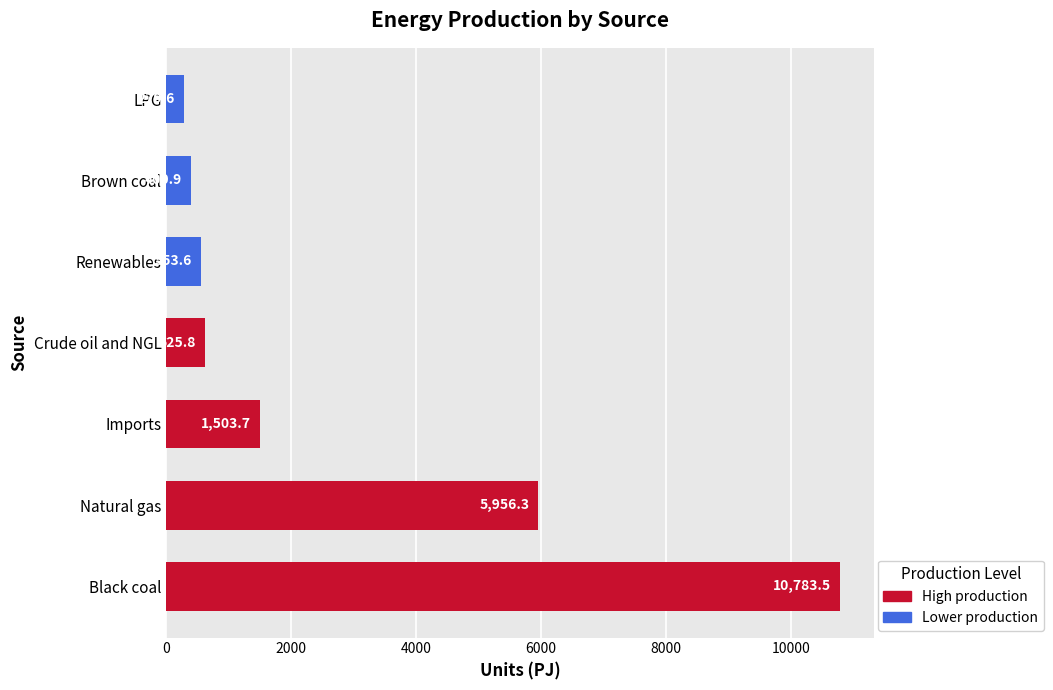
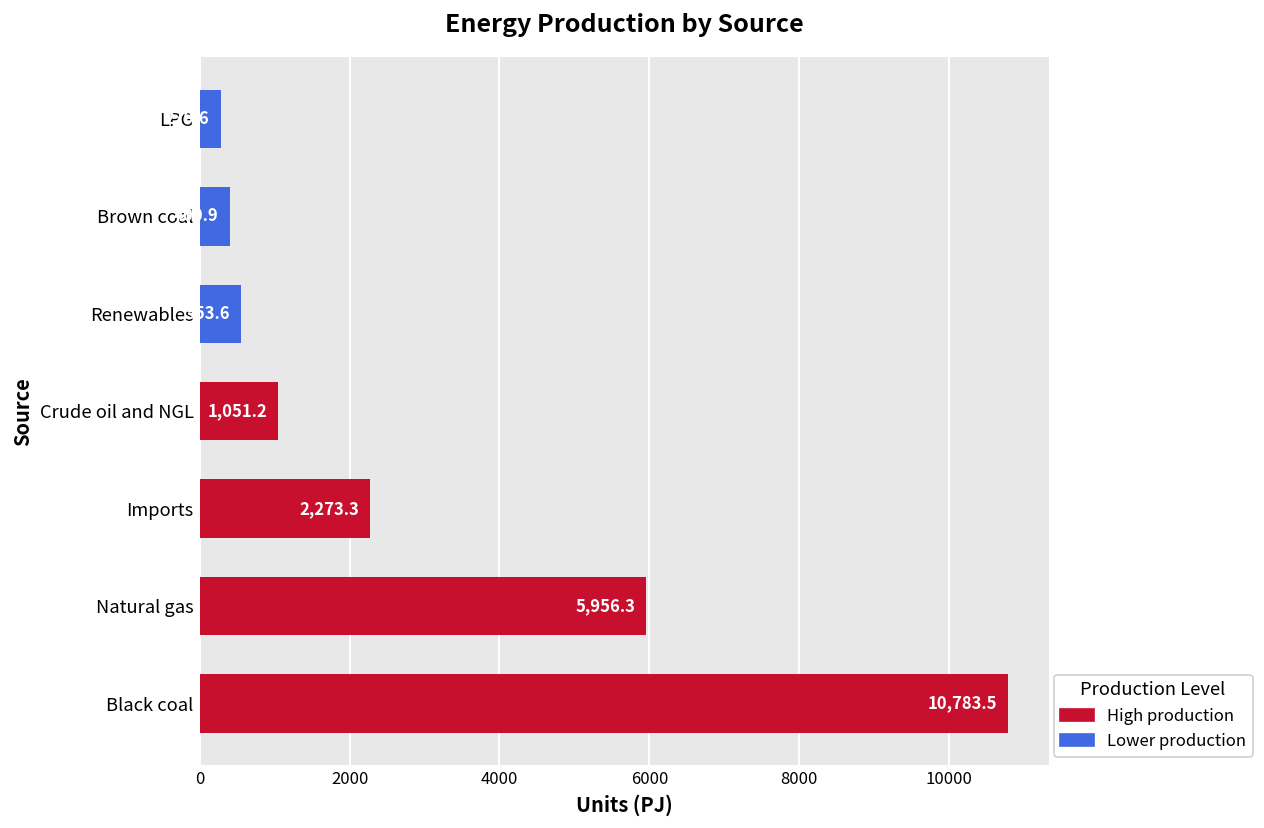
  {
    "Brown coal": "400.9",
    "Renewables": "553.6",
-   "Crude oil and NGL": "625.8",
-   "Imports": "1,503.7",
+   "Crude oil and NGL": "1,051.2",
+   "Imports": "2,273.3",
    "Natural gas": "5,956.3",
    "Black coal": "10,783.5"
  }
